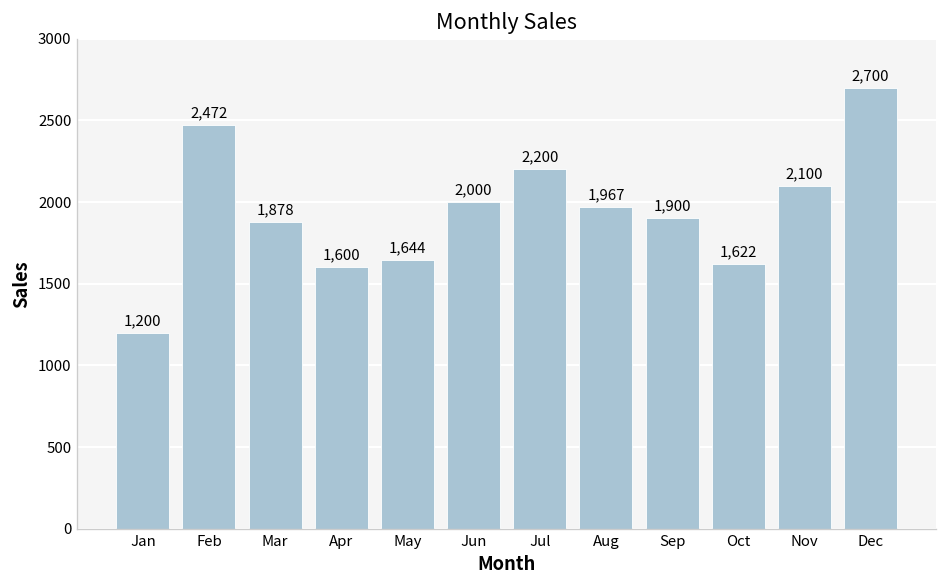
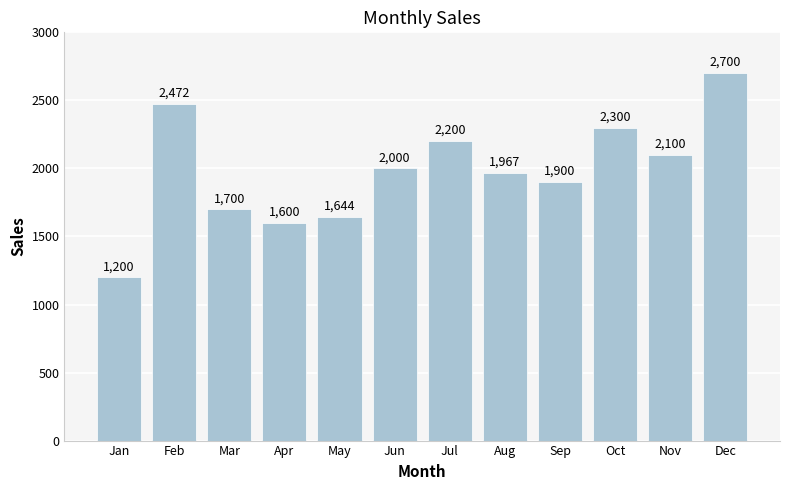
  {
    "Jan": "1,200",
    "Feb": "2,472",
-   "Mar": "1,878",
+   "Mar": "1,700",
    "Apr": "1,600",
    "May": "1,644",
    "Jun": "2,000",
    "Jul": "2,200",
    "Aug": "1,967",
    "Sep": "1,900",
-   "Oct": "1,622",
+   "Oct": "2,300",
    "Nov": "2,100",
    "Dec": "2,700"
  }
